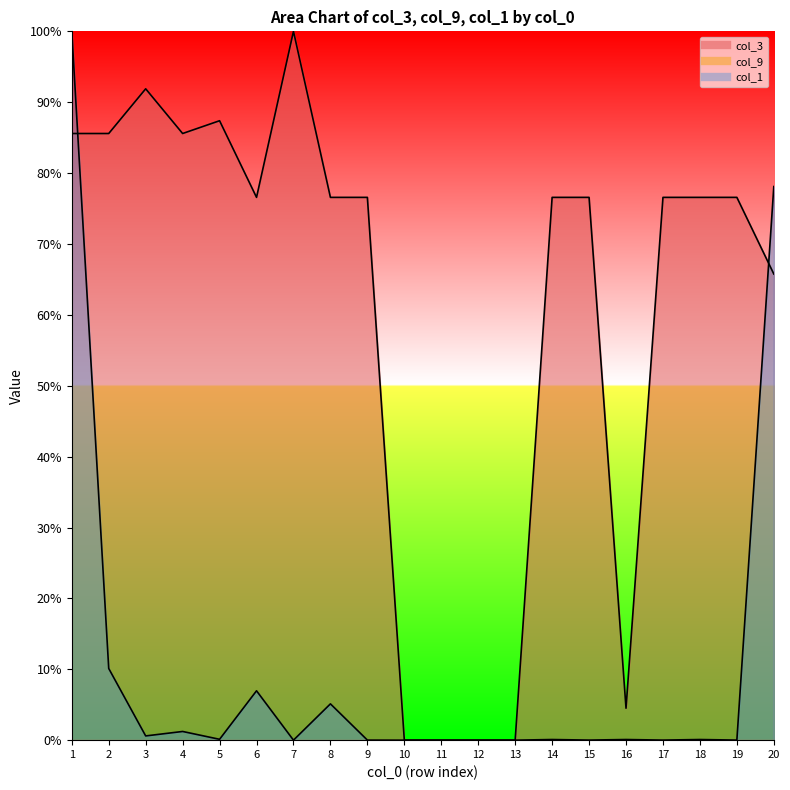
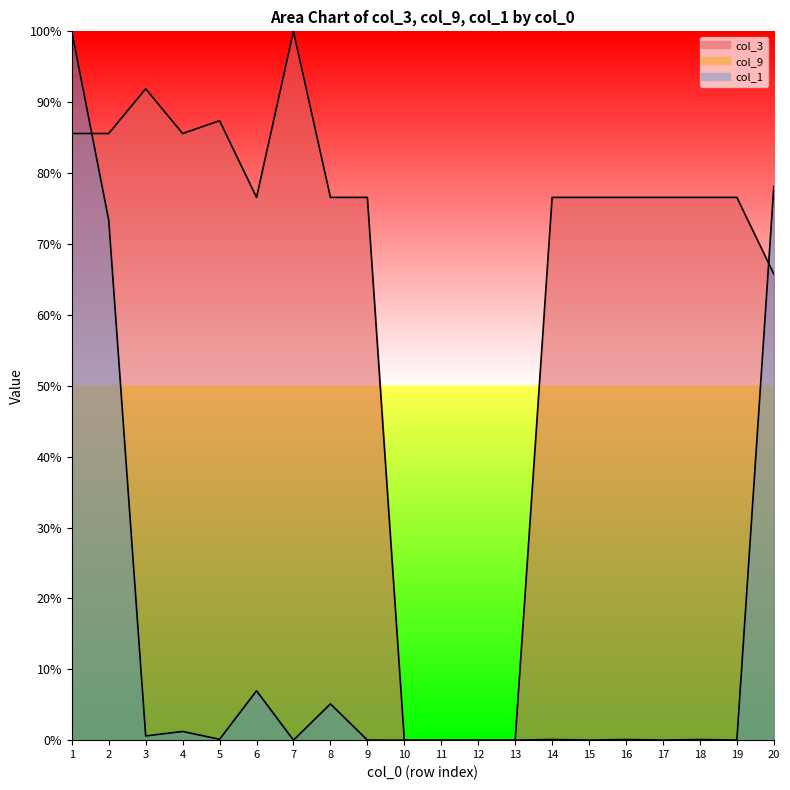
  {
    "col_3": {
      "1": "86%",
      "2": "86%",
      "3": "92%",
      "4": "86%",
      "5": "87%",
      "6": "77%",
      "7": "100%",
      "8": "77%",
      "9": "77%",
      "14": "77%",
      "15": "77%",
-     "16": "5%",
+     "16": "77%",
      "17": "77%",
      "18": "77%",
      "19": "77%",
      "20": "66%"
    },
    "col_9": {
      "1": "0%",
      "2": "0%",
      "3": "0%",
      "4": "0%",
      "6": "0%",
      "8": "0%",
      "20": "0%"
    },
    "col_1": {
      "1": "100%",
-     "2": "10%",
+     "2": "73%",
      "3": "1%",
      "4": "1%",
      "6": "7%",
      "8": "5%",
      "20": "78%"
    }
  }
